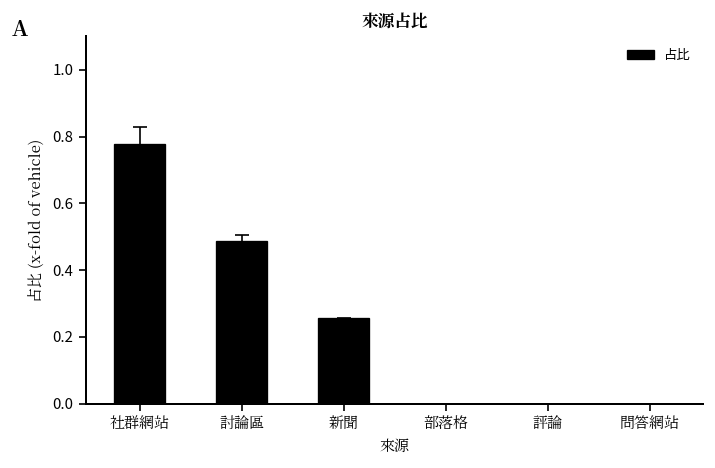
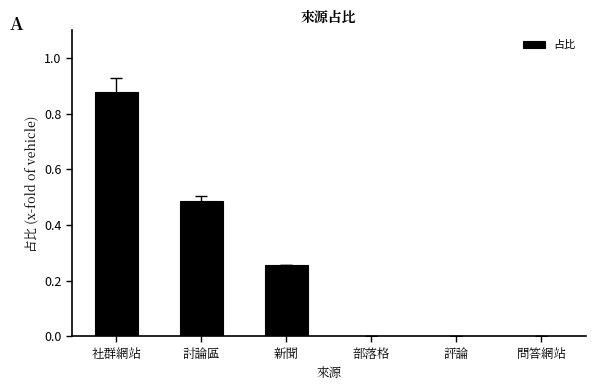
  {
    "占比": {
-     "社群網站": 0.78,
+     "社群網站": 0.88,
      "討論區": 0.49,
      "新聞": 0.26,
      "部落格": 0.00,
      "評論": 0.00,
      "問答網站": 0.00
    }
  }
